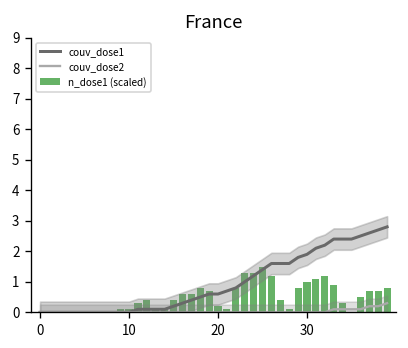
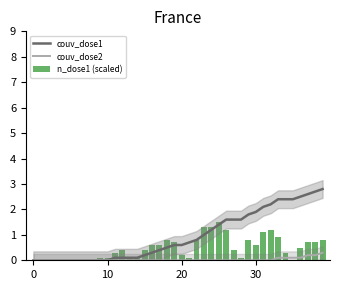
  {
    "n_dose1 (scaled)": {
      "0": 0.0,
      "10": 0.1,
      "20": 0.2,
-     "30": 1.0
+     "30": 0.6
    },
    "couv_dose2": {
      "20": 0.0,
      "30": 0.0
    }
  }
